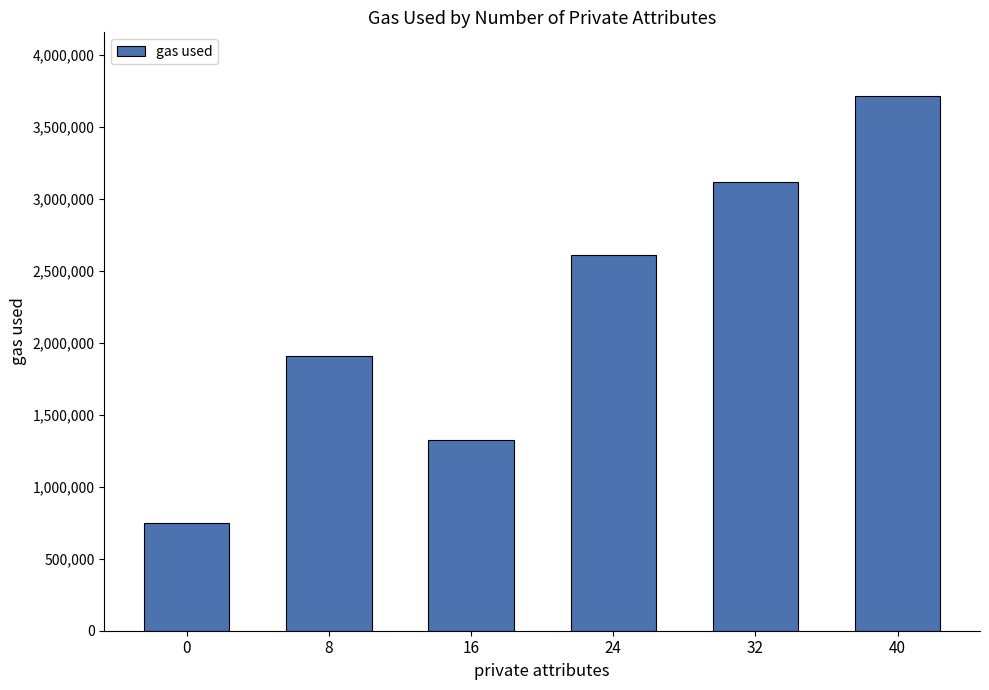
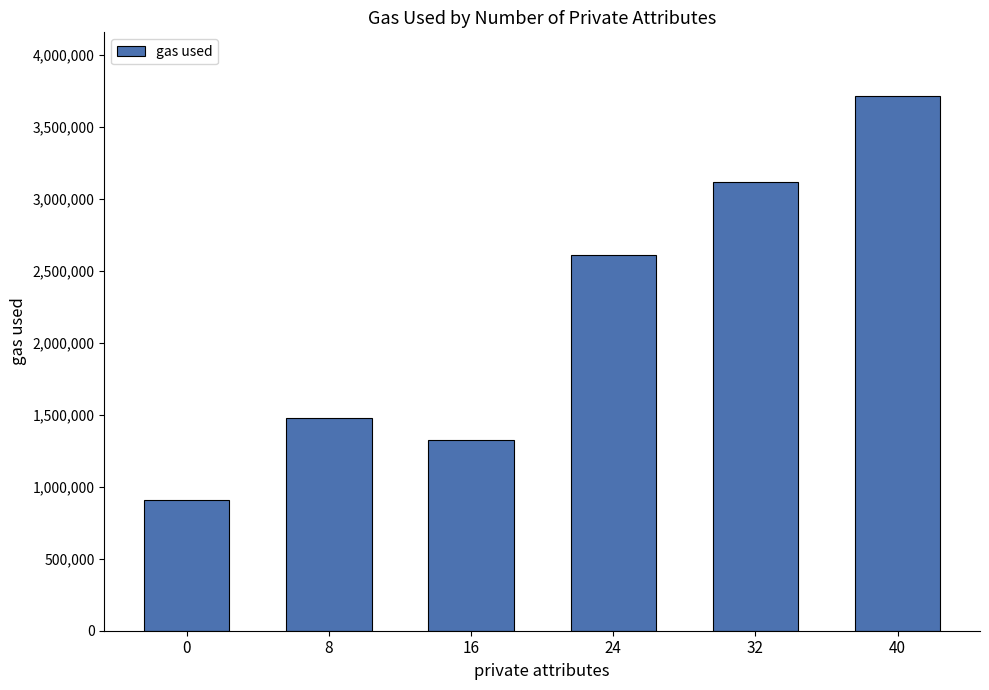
  {
-   "0": "750,000",
-   "8": "1,910,000",
+   "0": "910,000",
+   "8": "1,470,000",
    "16": "1,320,000",
    "24": "2,610,000",
    "32": "3,120,000",
    "40": "3,710,000"
  }
